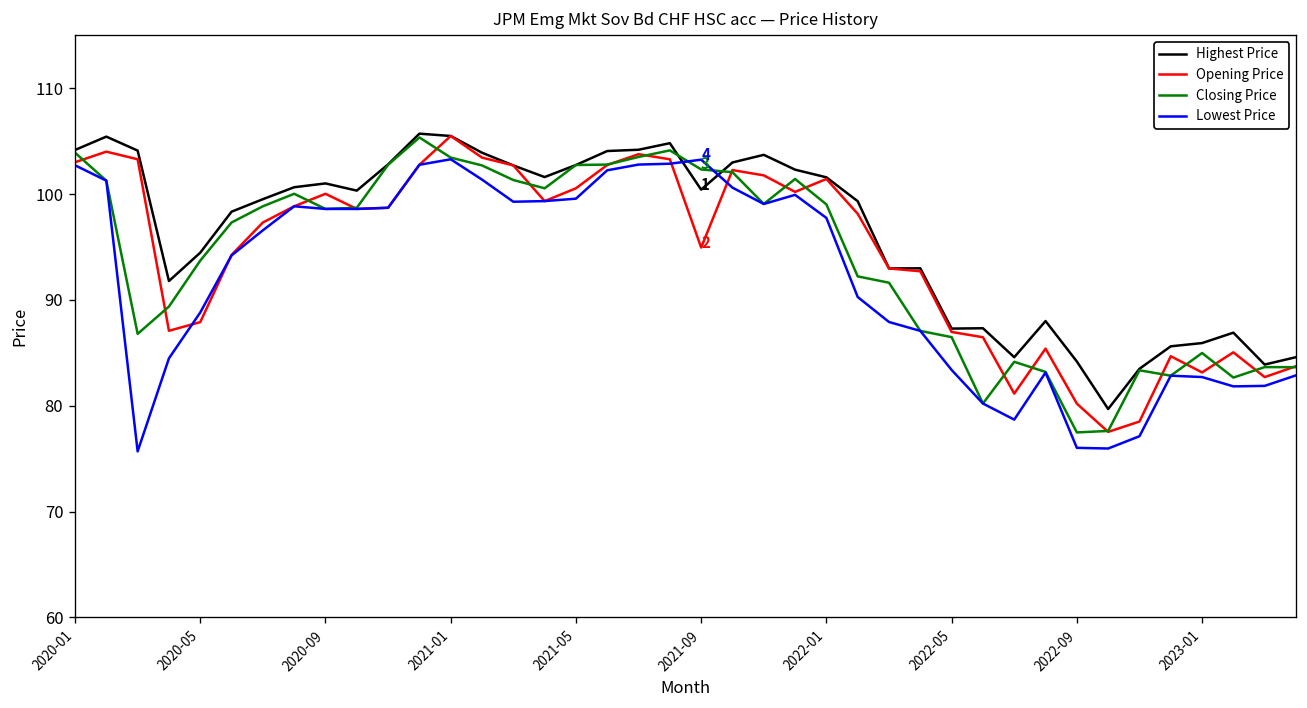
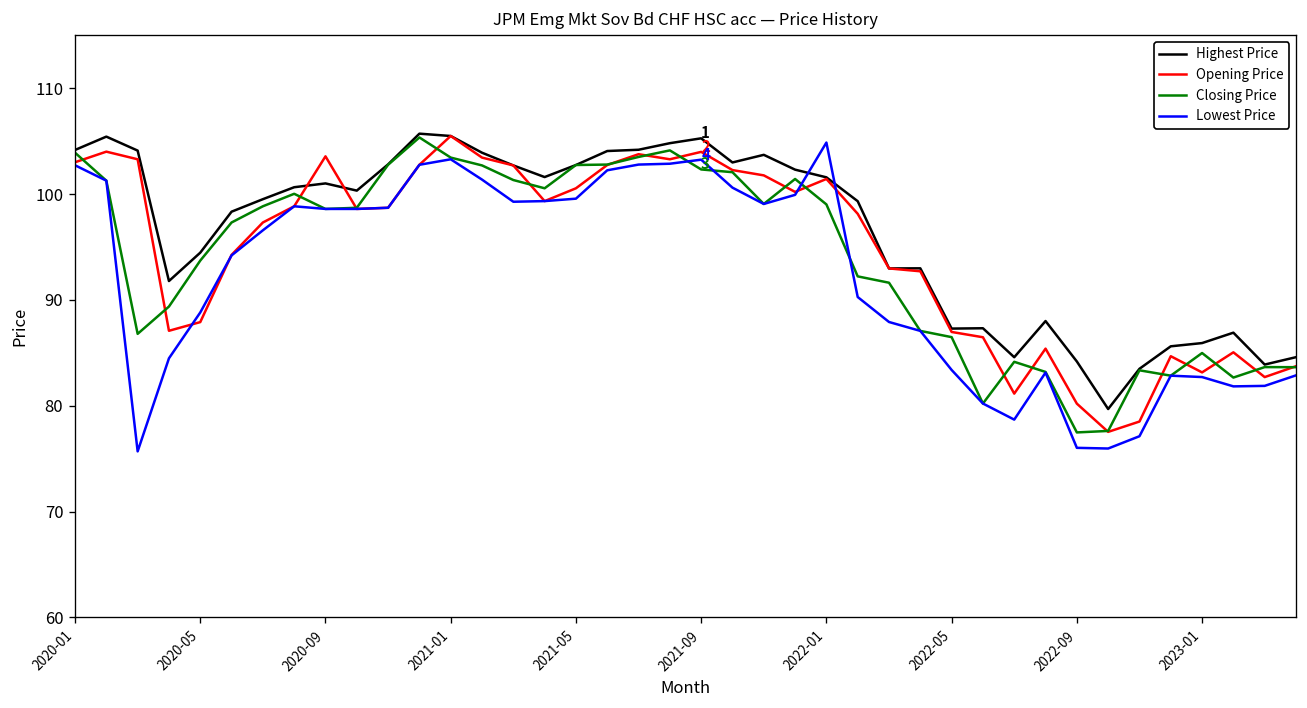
  {
    "Highest Price": {
      "2020-05": 94,
      "2020-09": 101,
-     "2021-09": 100,
+     "2021-09": 105,
      "2022-05": 87,
      "2022-09": 84,
      "2023-01": 86
    },
    "Opening Price": {
      "2020-05": 88,
-     "2020-09": 100,
+     "2020-09": 104,
      "2021-05": 101,
-     "2021-09": 95,
+     "2021-09": 104,
      "2022-05": 87,
      "2022-09": 80,
      "2023-01": 83
    },
    "Closing Price": {
      "2020-05": 94,
      "2022-01": 99,
      "2022-05": 86,
      "2022-09": 77,
      "2023-01": 85
    },
    "Lowest Price": {
      "2020-05": 89,
      "2021-05": 100,
-     "2022-01": 98,
+     "2022-01": 105,
      "2022-05": 83,
      "2022-09": 76,
      "2023-01": 83
    }
  }
